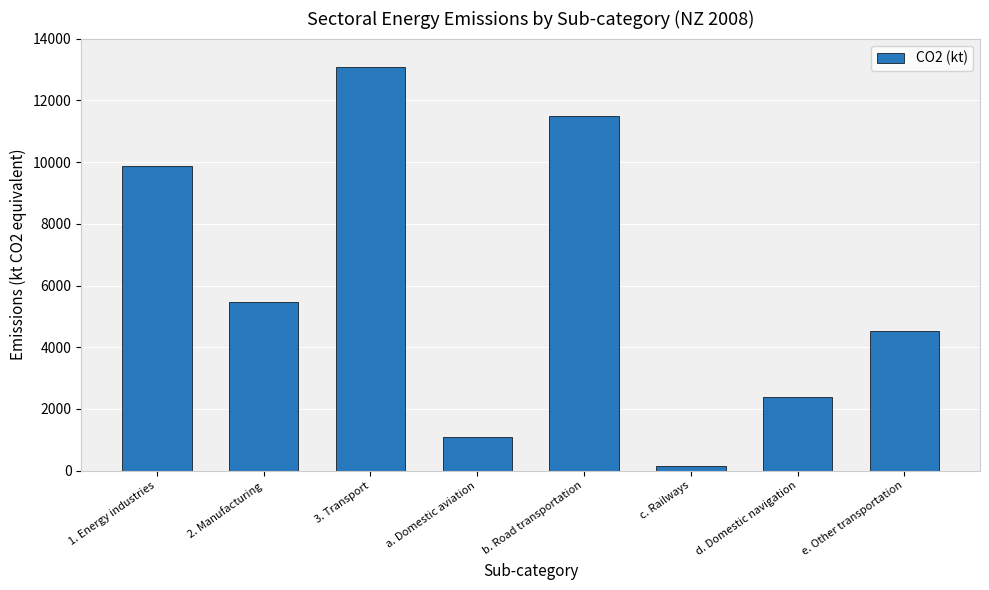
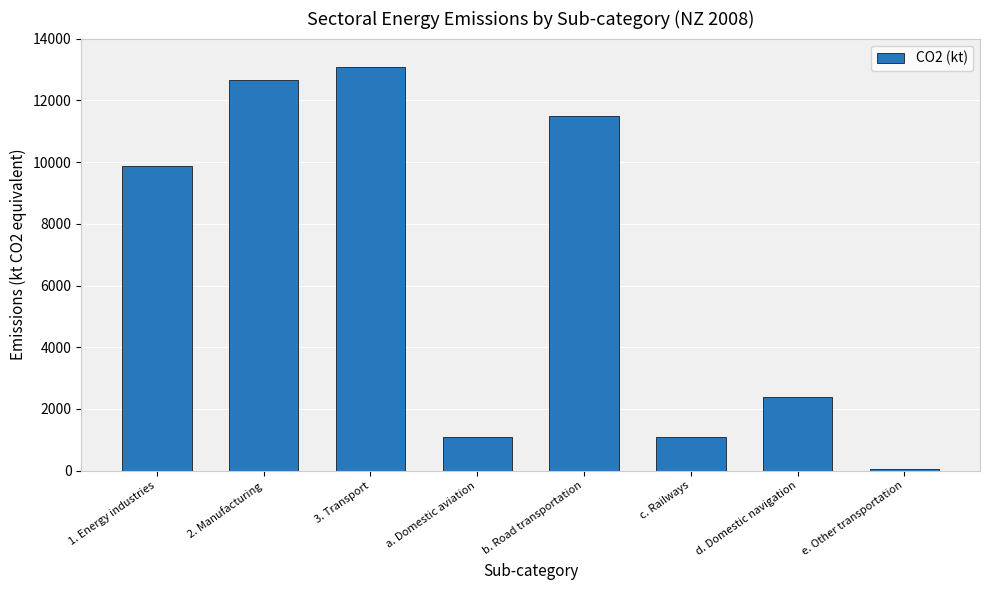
  {
    "1. Energy industries": 9900,
-   "2. Manufacturing": 5500,
+   "2. Manufacturing": 12700,
    "3. Transport": 13100,
    "a. Domestic aviation": 1100,
    "b. Road transportation": 11500,
-   "c. Railways": 200,
+   "c. Railways": 1100,
    "d. Domestic navigation": 2400,
-   "e. Other transportation": 4500
+   "e. Other transportation": 0
  }
